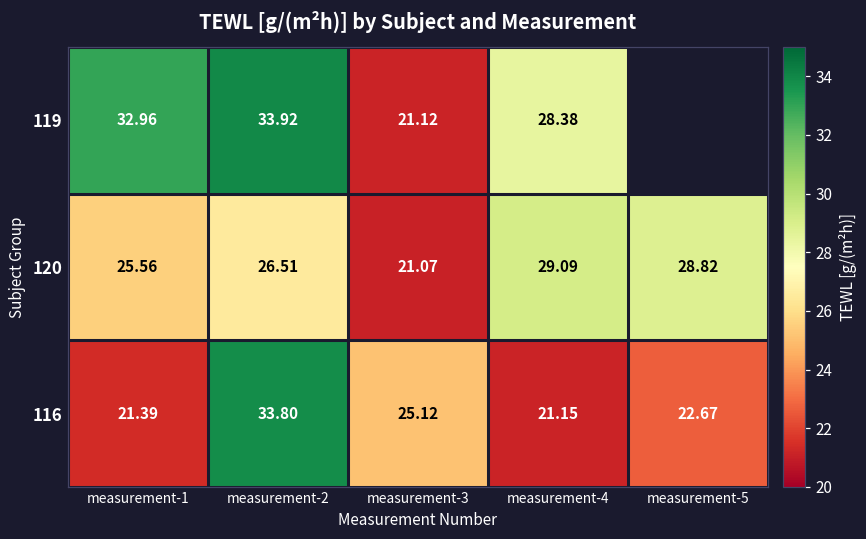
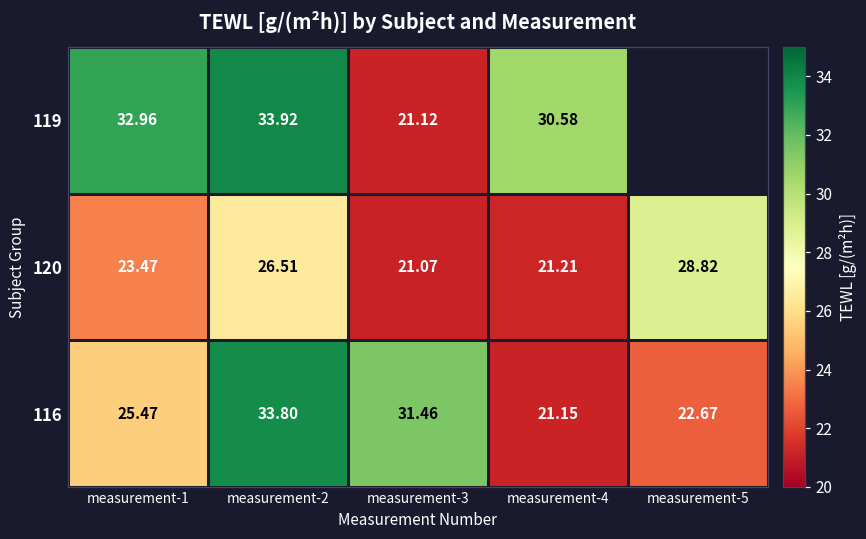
  {
    "119": {
      "measurement-1": 32.96,
      "measurement-2": 33.92,
      "measurement-3": 21.12,
-     "measurement-4": 28.38
+     "measurement-4": 30.58
    },
    "120": {
-     "measurement-1": 25.56,
+     "measurement-1": 23.47,
      "measurement-2": 26.51,
      "measurement-3": 21.07,
-     "measurement-4": 29.09,
+     "measurement-4": 21.21,
      "measurement-5": 28.82
    },
    "116": {
-     "measurement-1": 21.39,
+     "measurement-1": 25.47,
      "measurement-2": 33.80,
-     "measurement-3": 25.12,
+     "measurement-3": 31.46,
      "measurement-4": 21.15,
      "measurement-5": 22.67
    }
  }
